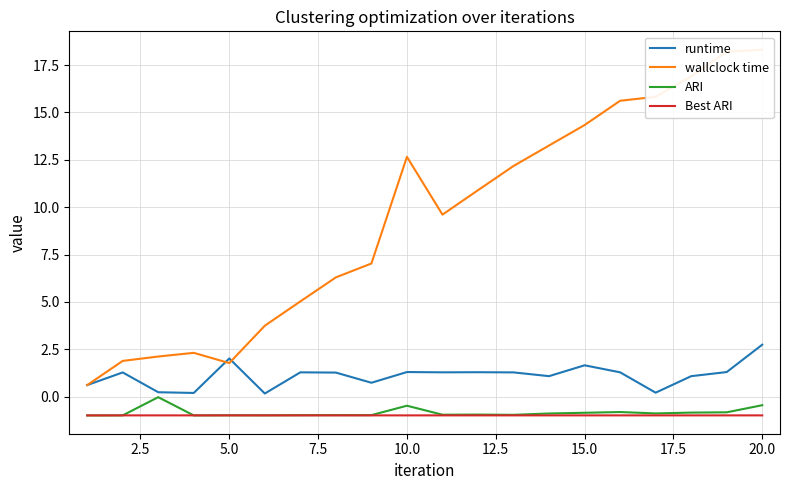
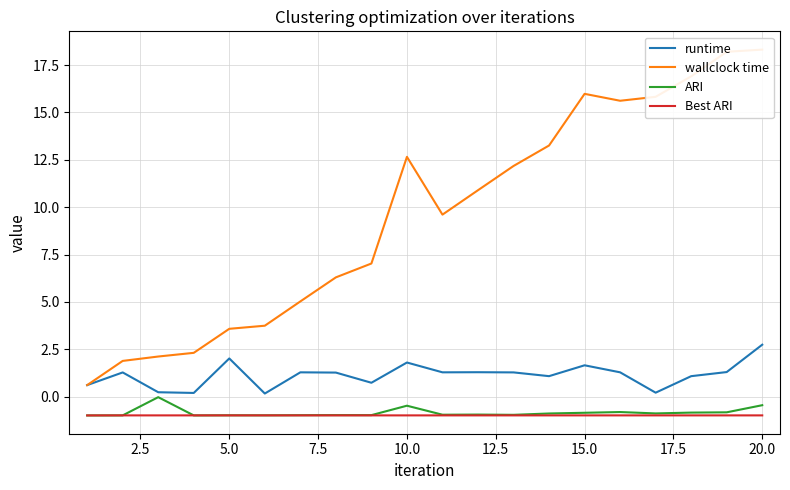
  {
    "runtime": {
      "5.0": 2.0,
-     "10.0": 1.3,
+     "10.0": 1.8,
      "15.0": 1.7,
      "20.0": 2.7
    },
    "wallclock time": {
-     "5.0": 1.8,
+     "5.0": 3.6,
      "10.0": 12.7,
-     "15.0": 14.3
+     "15.0": 16.0
    },
    "ARI": {
      "10.0": -0.5,
      "15.0": -0.9,
      "20.0": -0.5
    },
    "Best ARI": {
      "10.0": -1.0,
      "15.0": -1.0,
      "20.0": -1.0
    }
  }
